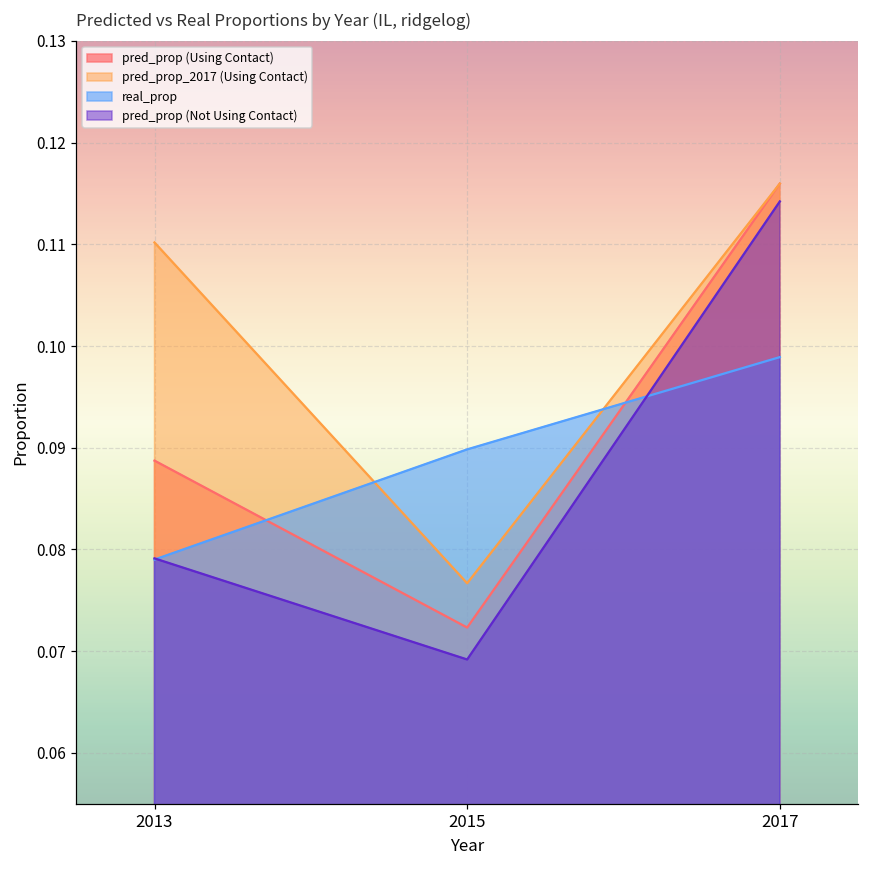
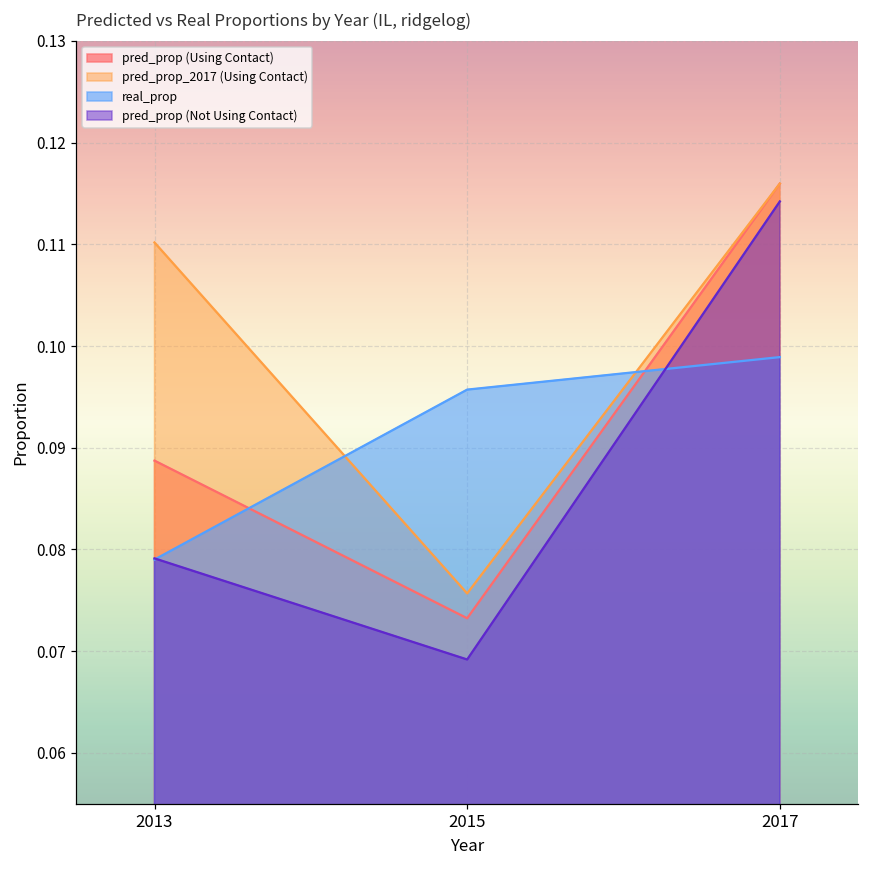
  {
    "pred_prop (Using Contact)": {
      "2013": 0.089,
-     "2015": 0.072
+     "2015": 0.073
    },
    "pred_prop_2017 (Using Contact)": {
      "2013": 0.110,
-     "2015": 0.077
+     "2015": 0.076
    },
    "real_prop": {
-     "2015": 0.090,
+     "2015": 0.096,
      "2017": 0.099
    },
    "pred_prop (Not Using Contact)": {
      "2015": 0.069,
      "2017": 0.114
    }
  }
